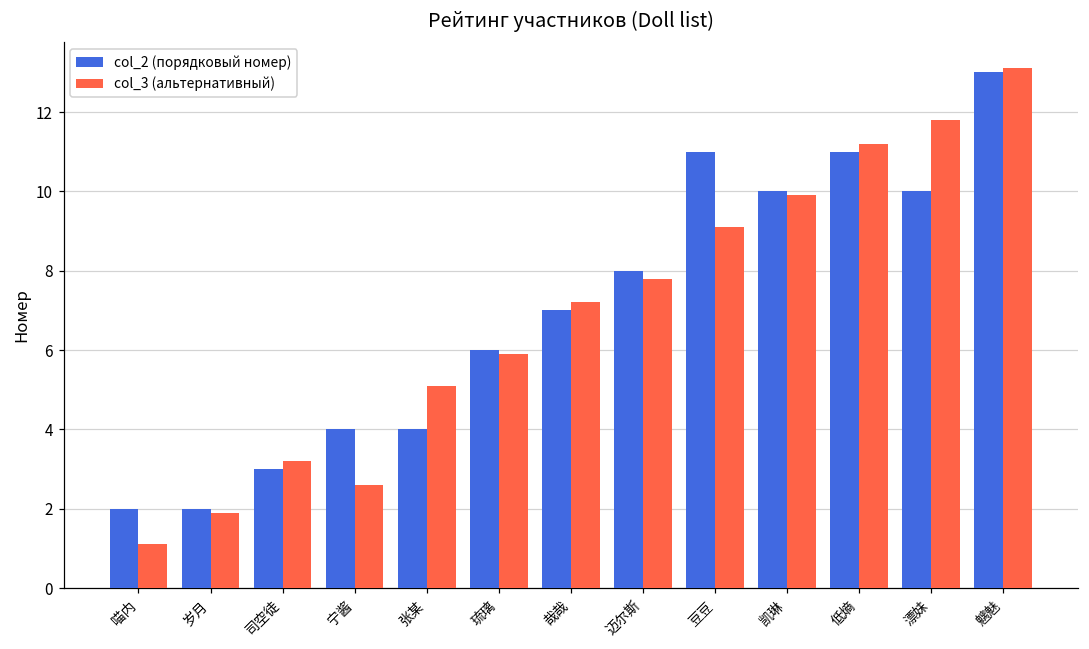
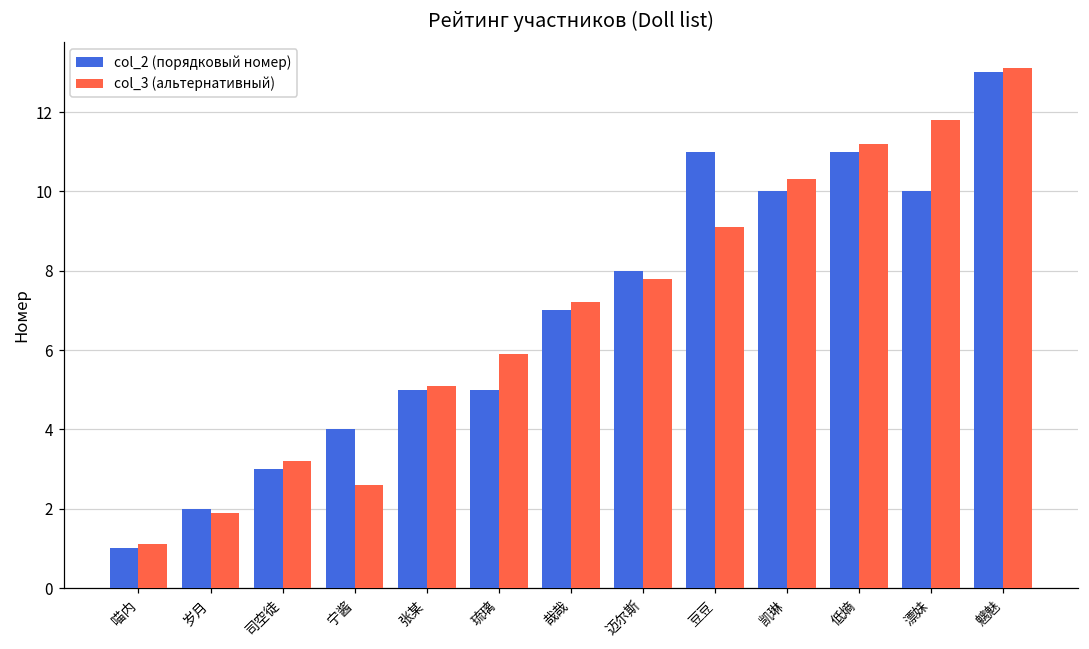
  {
    "col_2 (порядковый номер)": {
-     "喵内": 2,
+     "喵内": 1,
      "岁月": 2,
      "司空徒": 3,
      "宁酱": 4,
-     "张某": 4,
-     "琉璃": 6,
+     "张某": 5,
+     "琉璃": 5,
      "哉哉": 7,
      "迈尔斯": 8,
      "豆豆": 11,
      "凯琳": 10,
      "低熵": 11,
      "漂妹": 10,
      "魑魅": 13
    },
    "col_3 (альтернативный)": {
      "喵内": 1.1,
      "岁月": 1.9,
      "司空徒": 3.2,
      "宁酱": 2.6,
      "张某": 5.1,
      "琉璃": 5.9,
      "哉哉": 7.2,
      "迈尔斯": 7.8,
      "豆豆": 9.1,
-     "凯琳": 9.9,
+     "凯琳": 10.3,
      "低熵": 11.2,
      "漂妹": 11.8,
      "魑魅": 13.1
    }
  }
